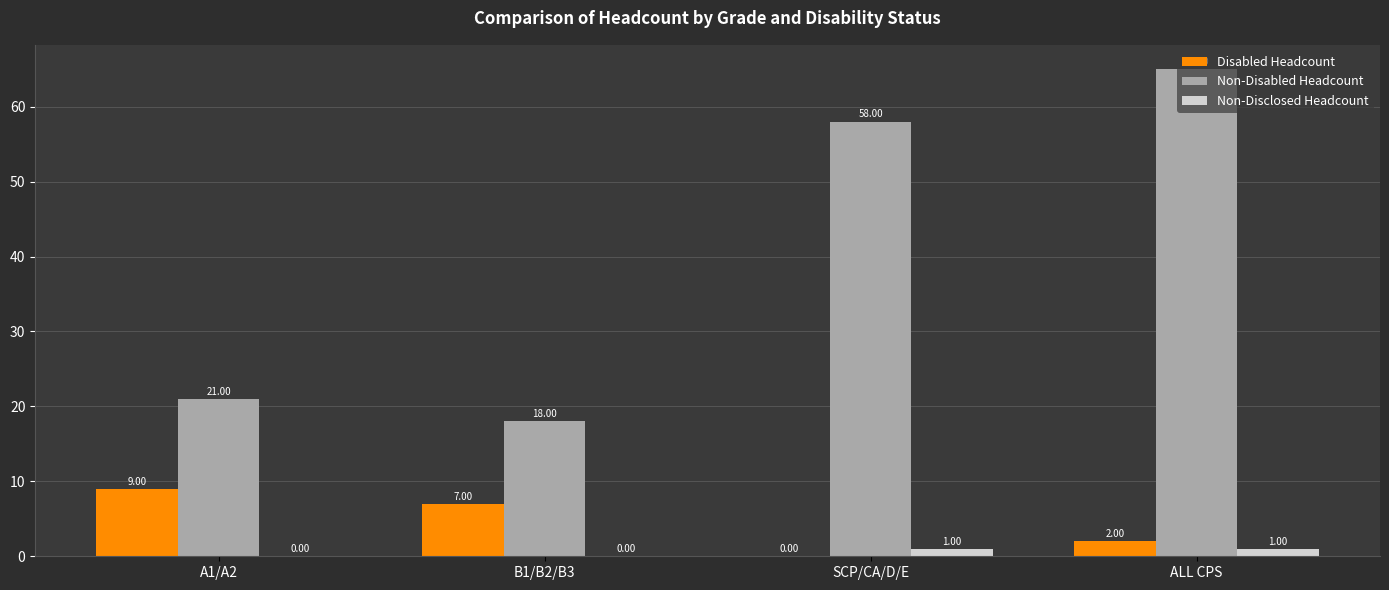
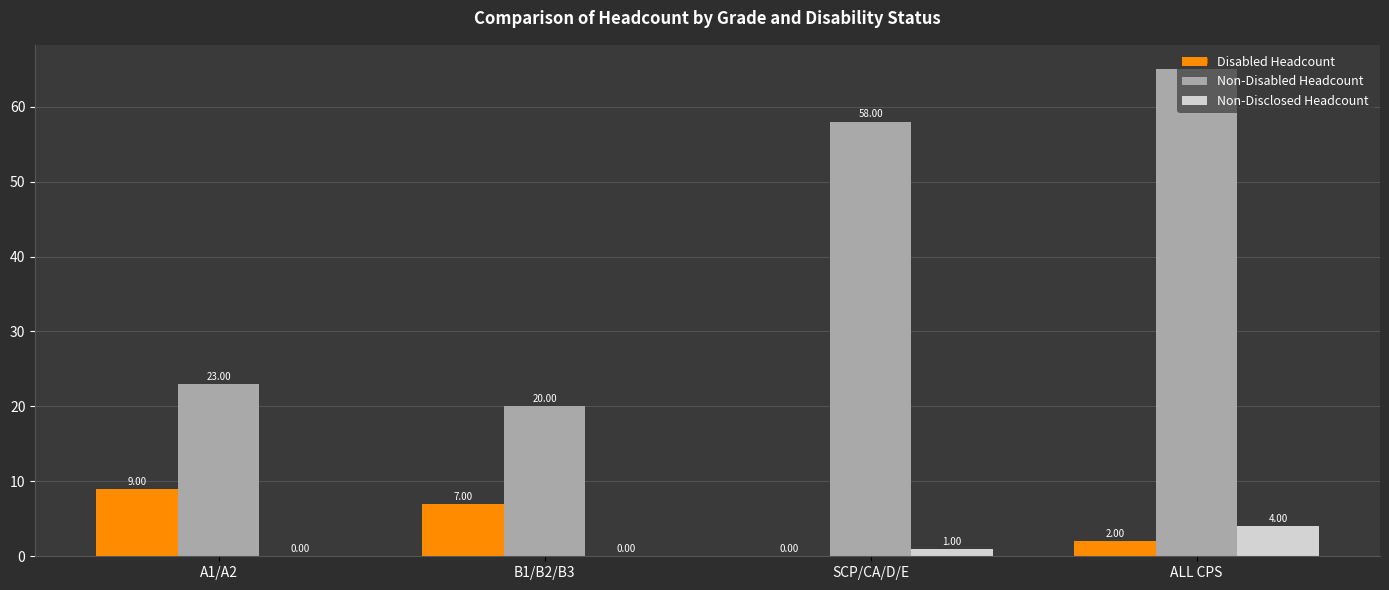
  {
    "Disabled Headcount": {
      "A1/A2": 9.00,
      "B1/B2/B3": 7.00,
      "SCP/CA/D/E": 0.00,
      "ALL CPS": 2.00
    },
    "Non-Disabled Headcount": {
-     "A1/A2": 21.00,
-     "B1/B2/B3": 18.00,
+     "A1/A2": 23.00,
+     "B1/B2/B3": 20.00,
      "SCP/CA/D/E": 58.00
    },
    "Non-Disclosed Headcount": {
      "A1/A2": 0.00,
      "B1/B2/B3": 0.00,
      "SCP/CA/D/E": 1.00,
-     "ALL CPS": 1.00
+     "ALL CPS": 4.00
    }
  }
